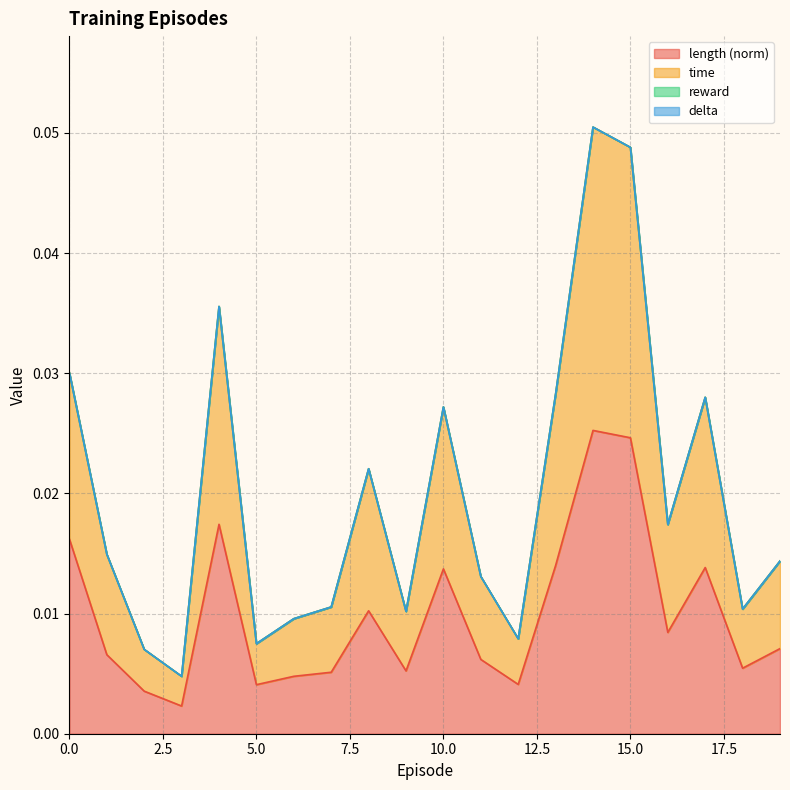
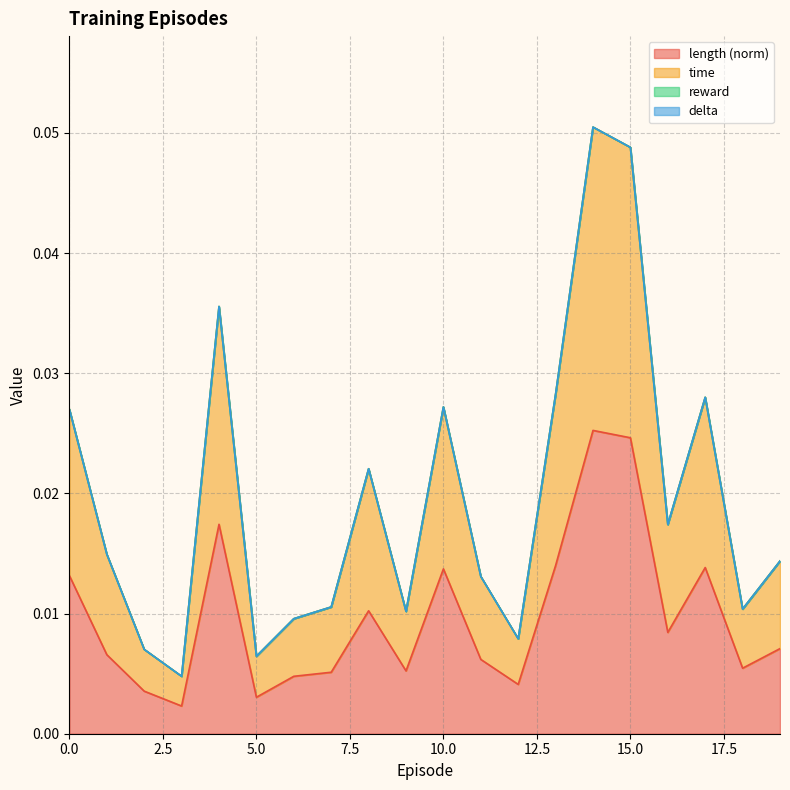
  {
    "length (norm)": {
-     "0.0": 0.0162,
-     "5.0": 0.0041,
+     "0.0": 0.0132,
+     "5.0": 0.0030,
      "10.0": 0.0137,
      "15.0": 0.0246
    }
  }
